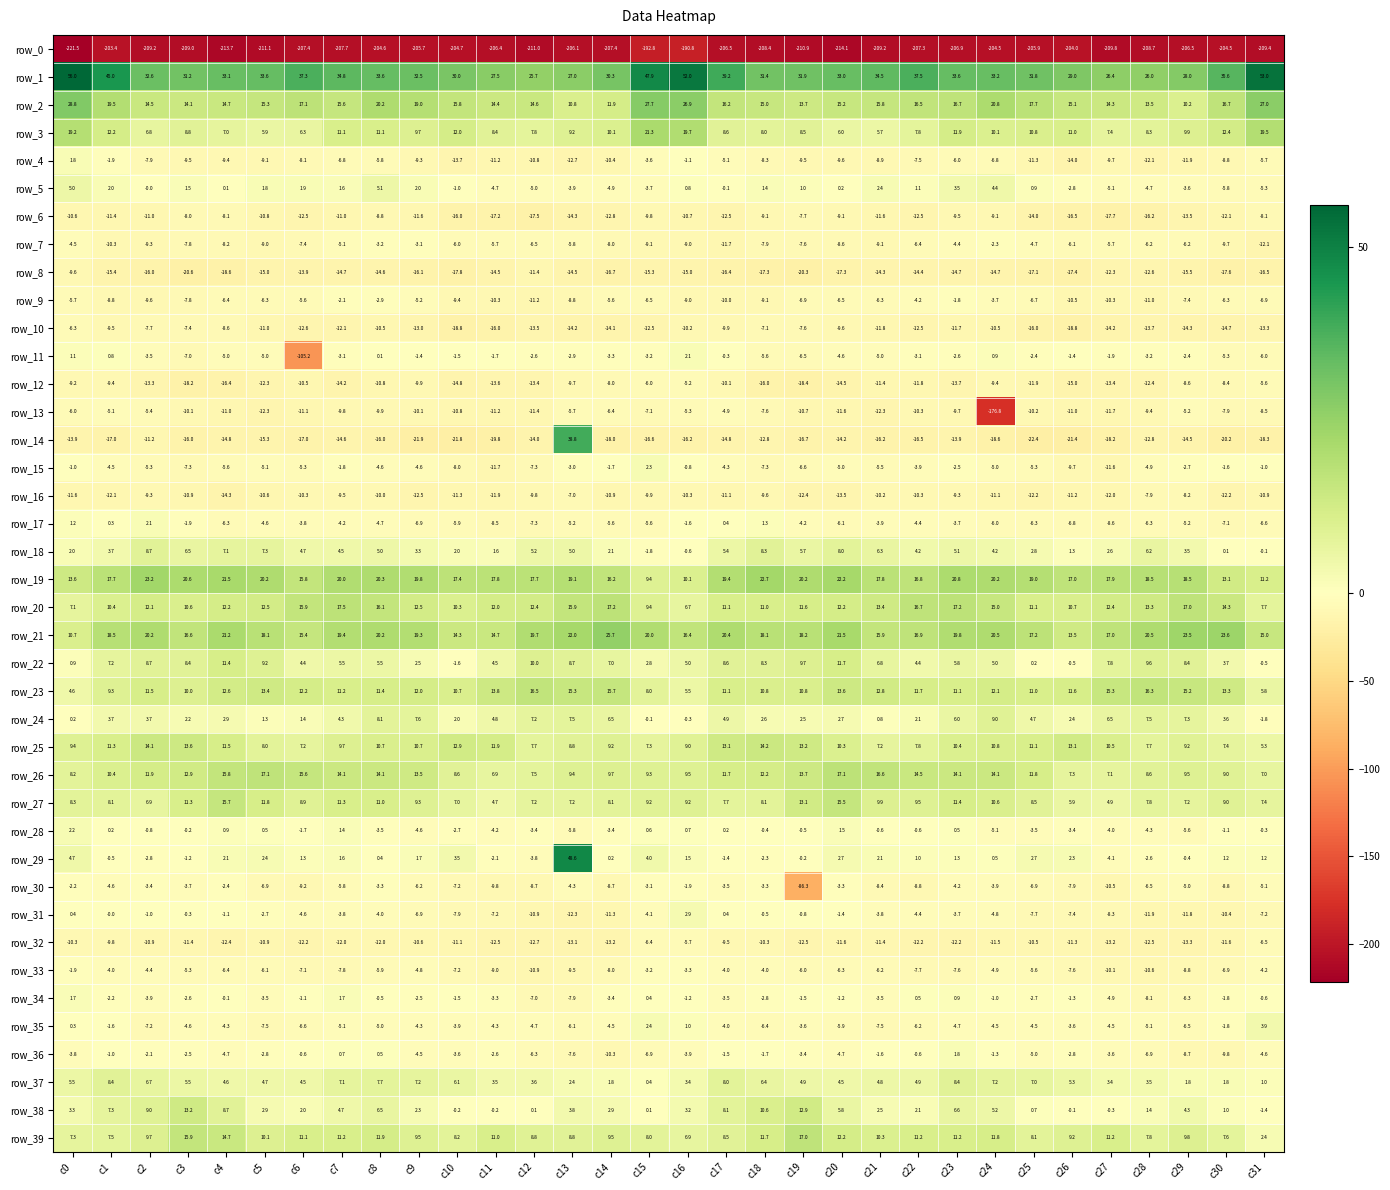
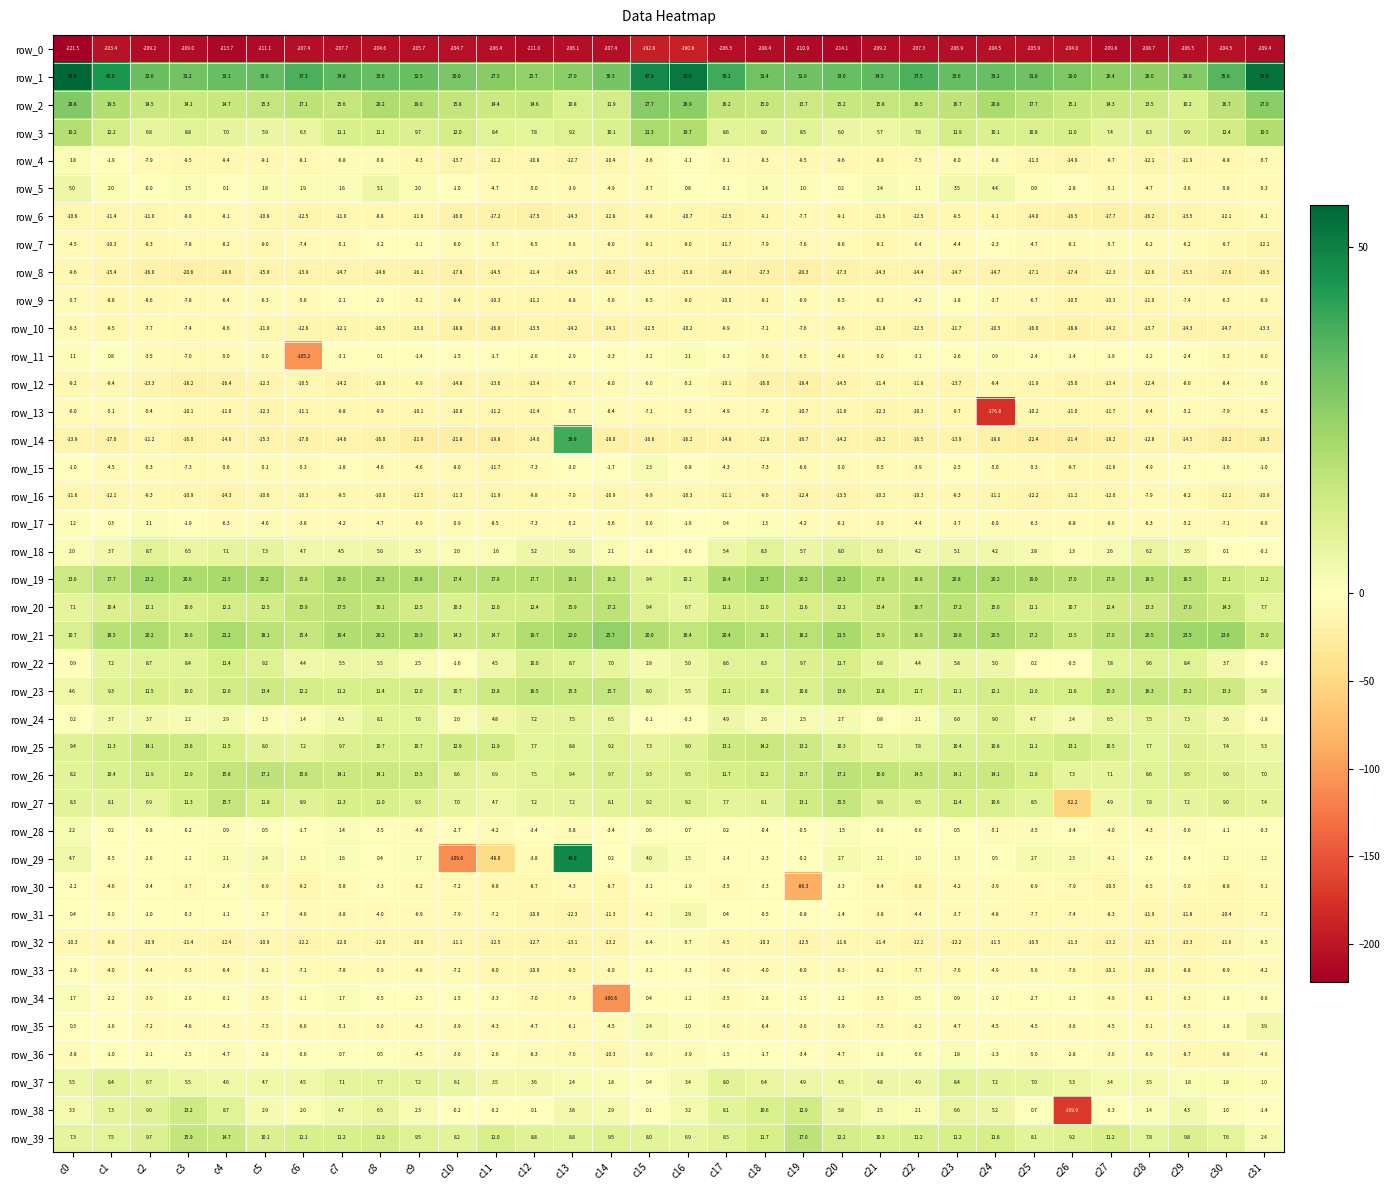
  {
    "row_27": {
      "c0": 8.3,
      "c1": 8.1,
      "c2": 6.9,
      "c3": 11.3,
      "c4": 15.7,
      "c5": 11.8,
      "c6": 8.9,
      "c7": 11.3,
      "c8": 11.0,
      "c9": 9.3,
      "c10": 7.0,
      "c11": 4.7,
      "c12": 7.2,
      "c13": 7.2,
      "c14": 8.1,
      "c15": 9.2,
      "c16": 9.2,
      "c17": 7.7,
      "c18": 8.1,
      "c19": 13.1,
      "c20": 15.5,
      "c21": 9.9,
      "c22": 9.5,
      "c23": 11.4,
      "c24": 10.6,
      "c25": 8.5,
-     "c26": 5.9,
+     "c26": -52.2,
      "c27": 4.9,
      "c28": 7.8,
      "c29": 7.2,
      "c30": 9.0,
      "c31": 7.4
    },
    "row_29": {
      "c0": 4.7,
      "c1": -0.5,
      "c2": -2.8,
      "c3": -1.2,
      "c4": 2.1,
      "c5": 2.4,
      "c6": 1.3,
      "c7": 1.6,
      "c8": 0.4,
      "c9": 1.7,
-     "c10": 3.5,
-     "c11": -2.1,
+     "c10": -109.6,
+     "c11": -48.0,
      "c12": -3.8,
      "c13": 48.6,
      "c14": 0.2,
      "c15": 4.0,
      "c16": 1.5,
      "c17": -1.4,
      "c18": -2.3,
      "c19": -0.2,
      "c20": 2.7,
      "c21": 2.1,
      "c22": 1.0,
      "c23": 1.3,
      "c24": 0.5,
      "c25": 2.7,
      "c26": 2.3,
      "c27": -4.1,
      "c28": -2.6,
      "c29": -0.4,
      "c30": 1.2,
      "c31": 1.2
    },
    "row_34": {
      "c0": 1.7,
      "c1": -2.2,
      "c2": -3.9,
      "c3": -2.6,
      "c4": -0.1,
      "c5": -3.5,
      "c6": -1.1,
      "c7": 1.7,
      "c8": -0.5,
      "c9": -2.5,
      "c10": -1.5,
      "c11": -3.3,
      "c12": -7.0,
      "c13": -7.9,
-     "c14": -3.4,
+     "c14": -106.6,
      "c15": 0.4,
      "c16": -1.2,
      "c17": -3.5,
      "c18": -2.8,
      "c19": -1.5,
      "c20": -1.2,
      "c21": -3.5,
      "c22": 0.5,
      "c23": 0.9,
      "c24": -1.0,
      "c25": -2.7,
      "c26": -1.3,
      "c27": -4.9,
      "c28": -8.1,
      "c29": -6.3,
      "c30": -1.8,
      "c31": -0.6
    },
    "row_38": {
      "c0": 3.3,
      "c1": 7.3,
      "c2": 9.0,
      "c3": 13.2,
      "c4": 8.7,
      "c5": 2.9,
      "c6": 2.0,
      "c7": 4.7,
      "c8": 6.5,
      "c9": 2.3,
      "c10": -0.2,
      "c11": -0.2,
      "c12": 0.1,
      "c13": 3.8,
      "c14": 2.9,
      "c15": 0.1,
      "c16": 3.2,
      "c17": 8.1,
      "c18": 10.6,
      "c19": 12.9,
      "c20": 5.8,
      "c21": 2.5,
      "c22": 2.1,
      "c23": 6.6,
      "c24": 5.2,
      "c25": 0.7,
-     "c26": -0.1,
+     "c26": -169.9,
      "c27": -0.3,
      "c28": 1.4,
      "c29": 4.3,
      "c30": 1.0,
      "c31": -1.4
    }
  }
